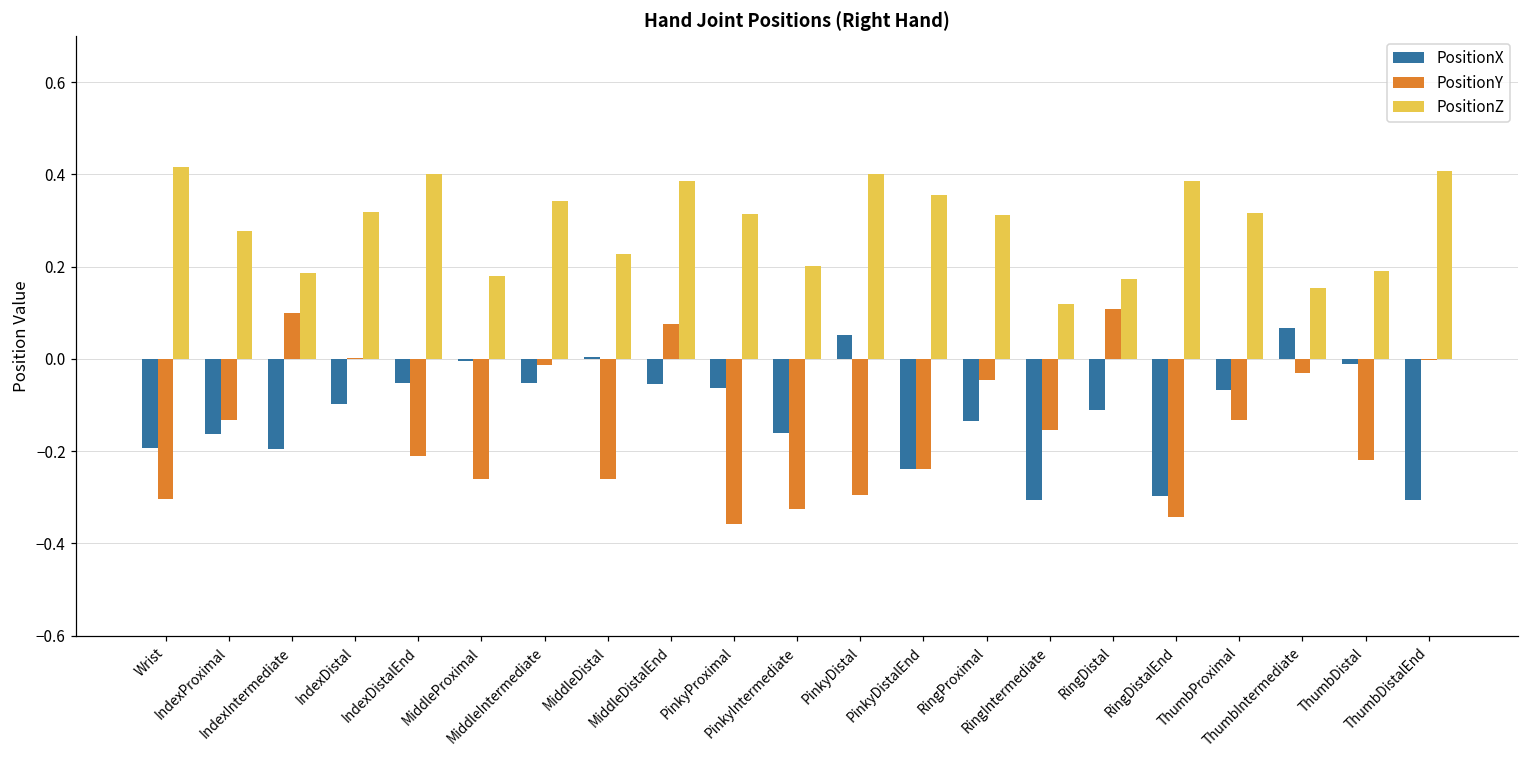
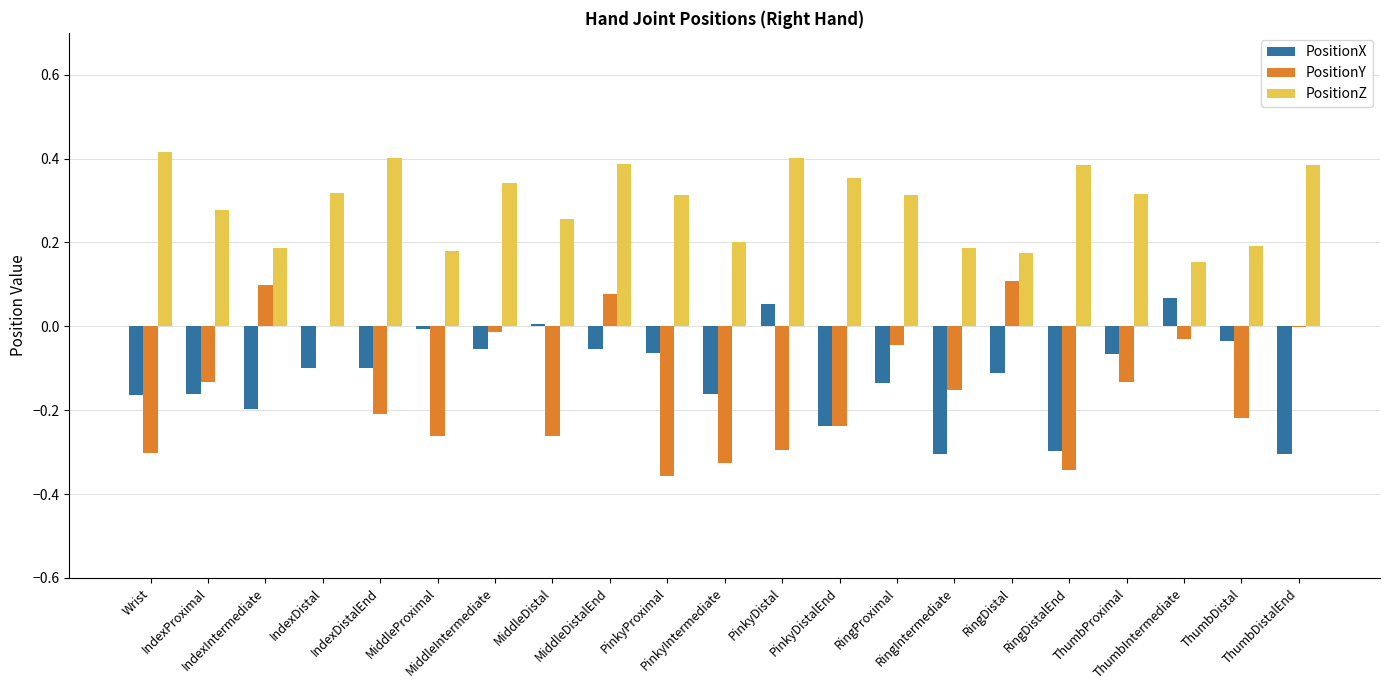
  {
    "PositionX": {
-     "Wrist": -0.19,
+     "Wrist": -0.16,
      "IndexProximal": -0.16,
      "IndexIntermediate": -0.20,
      "IndexDistal": -0.10,
-     "IndexDistalEnd": -0.05,
+     "IndexDistalEnd": -0.10,
      "MiddleIntermediate": -0.05,
      "MiddleDistalEnd": -0.05,
      "PinkyProximal": -0.06,
      "PinkyIntermediate": -0.16,
      "PinkyDistal": 0.05,
      "PinkyDistalEnd": -0.24,
      "RingProximal": -0.13,
      "RingIntermediate": -0.31,
      "RingDistal": -0.11,
      "RingDistalEnd": -0.30,
      "ThumbProximal": -0.07,
      "ThumbIntermediate": 0.07,
-     "ThumbDistal": -0.01,
+     "ThumbDistal": -0.03,
      "ThumbDistalEnd": -0.31
    },
    "PositionY": {
      "Wrist": -0.30,
      "IndexProximal": -0.13,
      "IndexIntermediate": 0.10,
      "IndexDistalEnd": -0.21,
      "MiddleProximal": -0.26,
      "MiddleIntermediate": -0.01,
      "MiddleDistal": -0.26,
      "MiddleDistalEnd": 0.08,
      "PinkyProximal": -0.36,
      "PinkyIntermediate": -0.32,
      "PinkyDistal": -0.30,
      "PinkyDistalEnd": -0.24,
      "RingProximal": -0.04,
      "RingIntermediate": -0.15,
      "RingDistal": 0.11,
      "RingDistalEnd": -0.34,
      "ThumbProximal": -0.13,
      "ThumbIntermediate": -0.03,
      "ThumbDistal": -0.22
    },
    "PositionZ": {
      "Wrist": 0.42,
      "IndexProximal": 0.28,
      "IndexIntermediate": 0.19,
      "IndexDistal": 0.32,
      "IndexDistalEnd": 0.40,
      "MiddleProximal": 0.18,
      "MiddleIntermediate": 0.34,
-     "MiddleDistal": 0.23,
+     "MiddleDistal": 0.26,
      "MiddleDistalEnd": 0.39,
      "PinkyProximal": 0.31,
      "PinkyIntermediate": 0.20,
      "PinkyDistal": 0.40,
      "PinkyDistalEnd": 0.35,
      "RingProximal": 0.31,
-     "RingIntermediate": 0.12,
+     "RingIntermediate": 0.19,
      "RingDistal": 0.17,
      "RingDistalEnd": 0.38,
      "ThumbProximal": 0.32,
      "ThumbIntermediate": 0.15,
      "ThumbDistal": 0.19,
-     "ThumbDistalEnd": 0.41
+     "ThumbDistalEnd": 0.38
    }
  }
